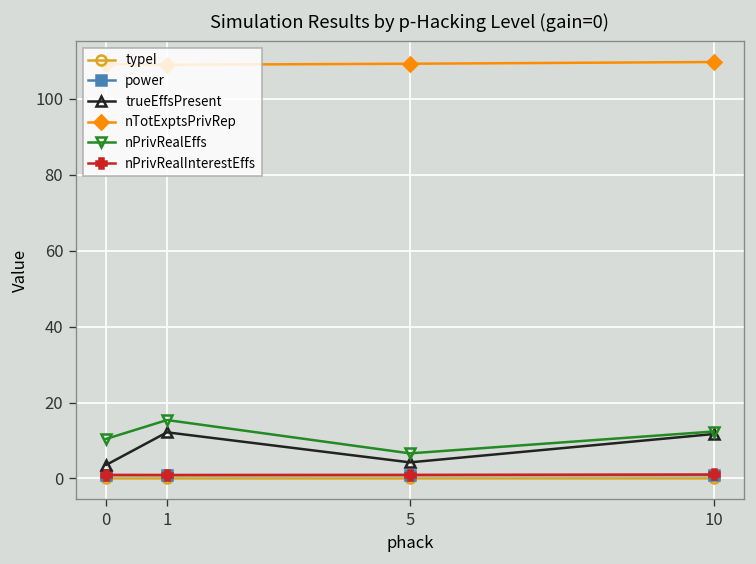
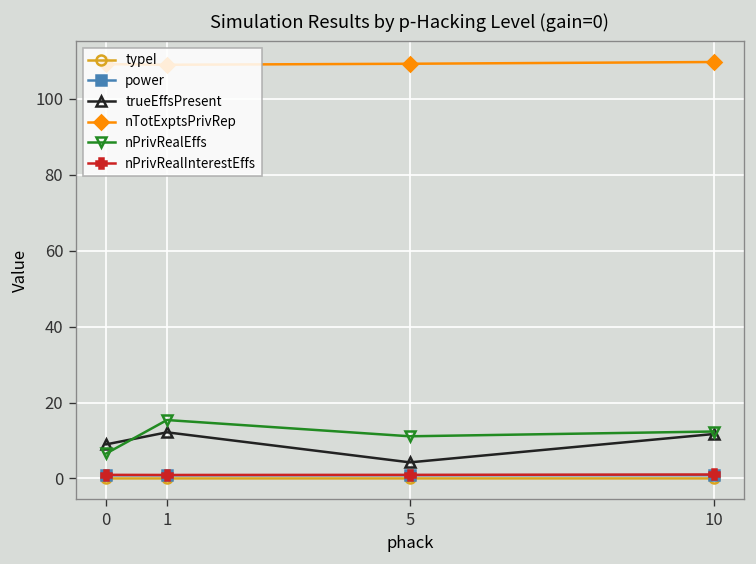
  {
    "trueEffsPresent": {
-     "0": 4,
+     "0": 9,
      "1": 12,
      "5": 4
    },
    "nPrivRealEffs": {
-     "0": 10,
+     "0": 7,
      "1": 15,
-     "5": 7
+     "5": 11
    }
  }
